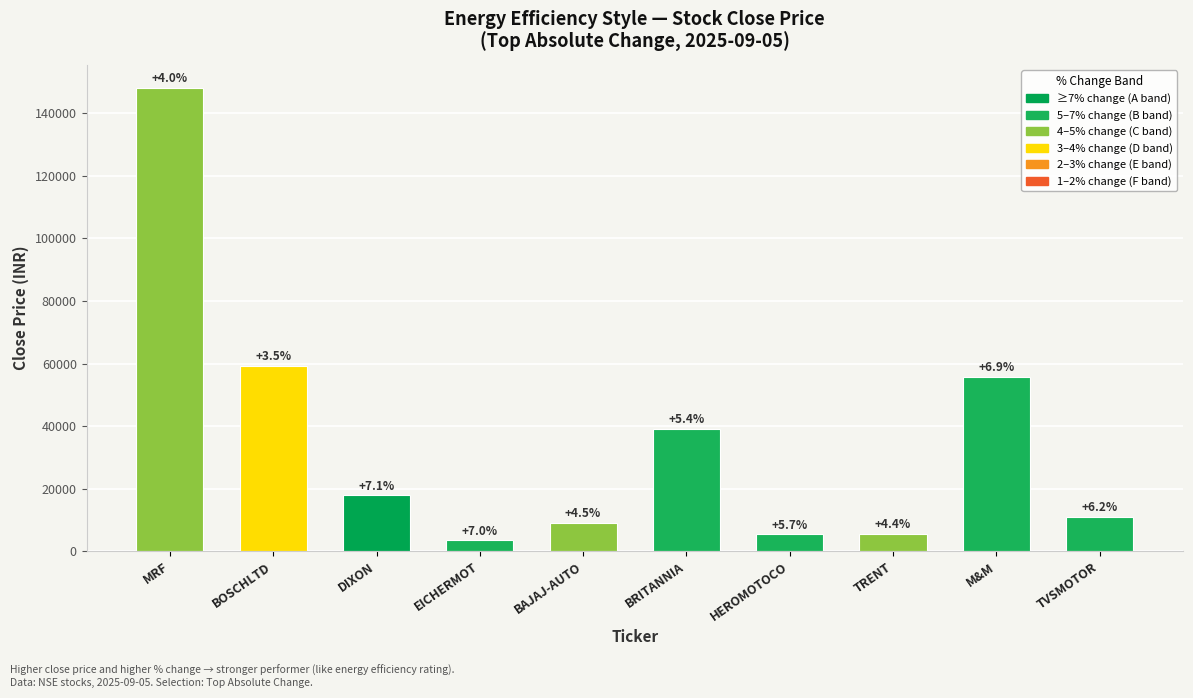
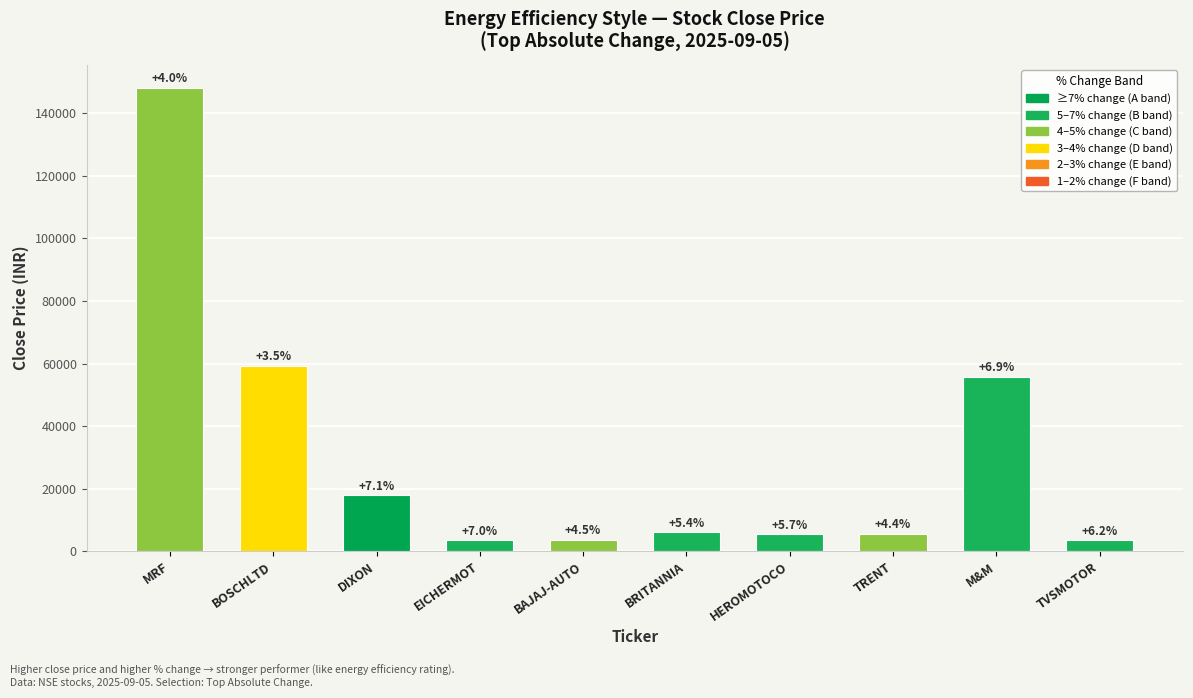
  {
-   "BAJAJ-AUTO": 9000,
-   "BRITANNIA": 39000,
-   "TVSMOTOR": 11000
+   "BAJAJ-AUTO": 4000,
+   "BRITANNIA": 6000,
+   "TVSMOTOR": 3000
  }
